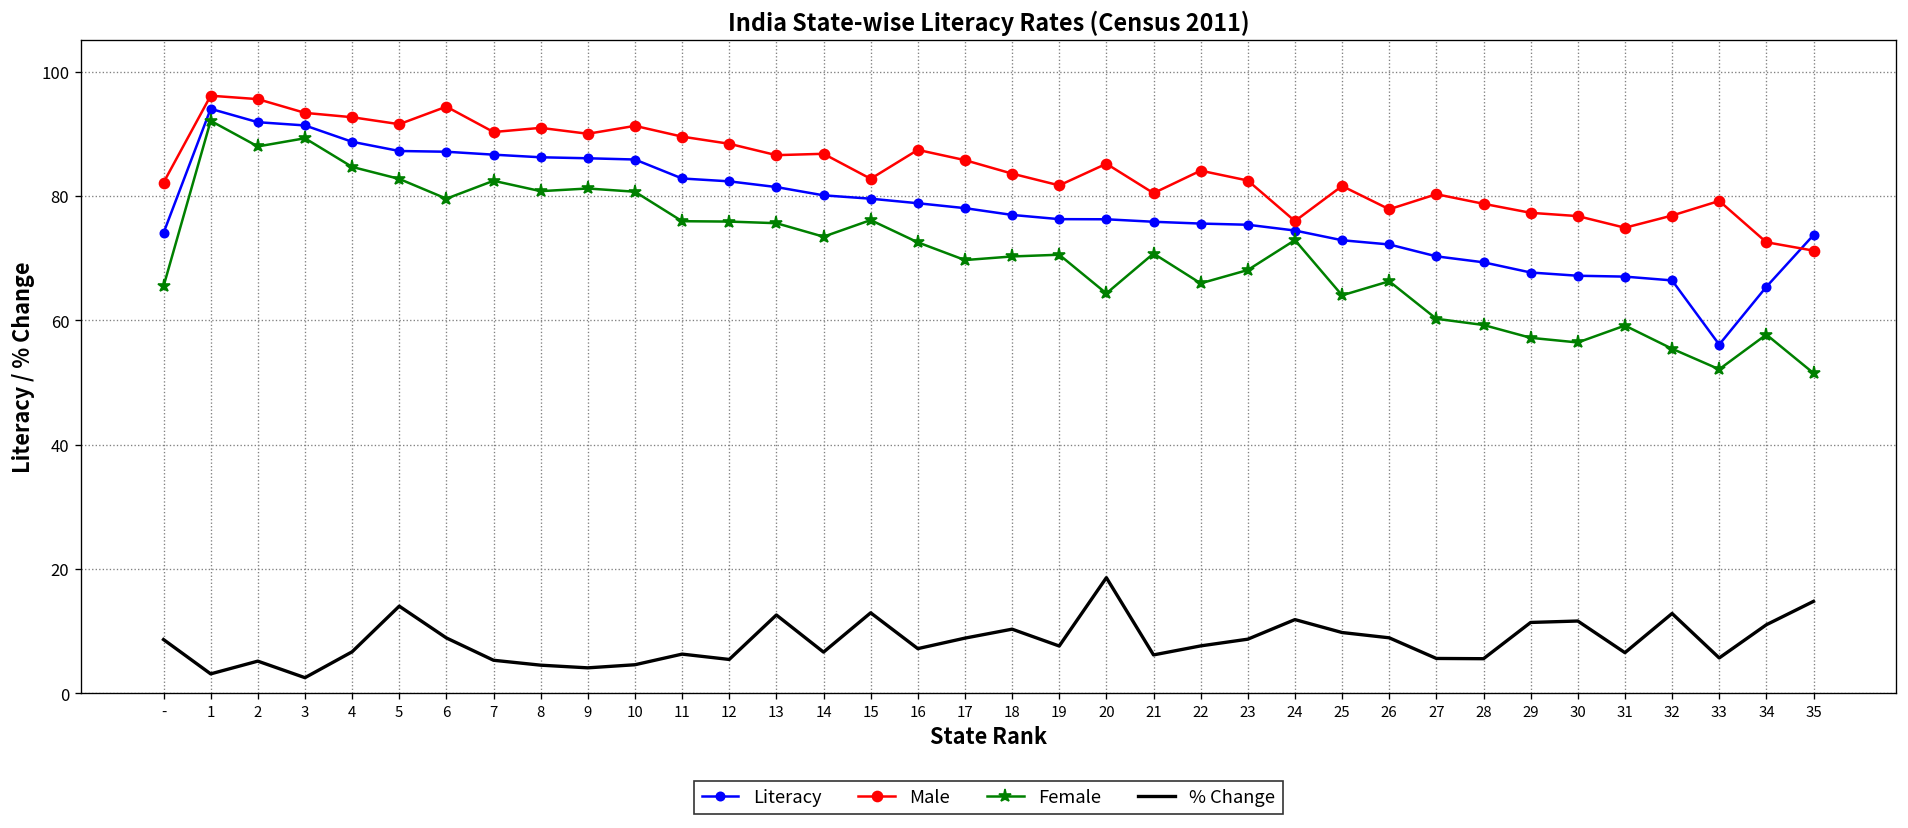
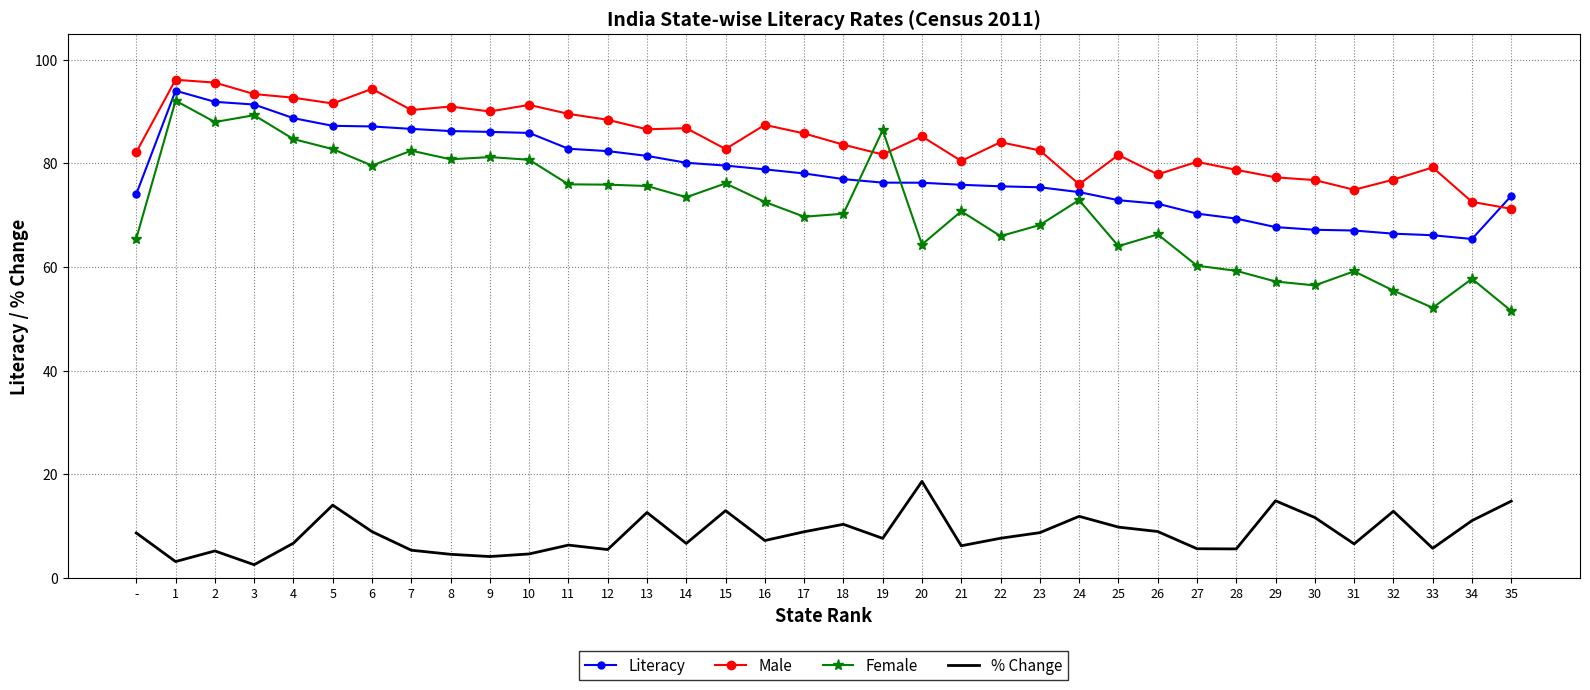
  {
    "Literacy": {
      "-": 74,
      "1": 94,
      "2": 92,
      "3": 91,
      "4": 89,
      "5": 87,
      "6": 87,
      "7": 87,
      "8": 86,
      "9": 86,
      "10": 86,
      "11": 83,
      "12": 82,
      "13": 81,
      "14": 80,
      "15": 80,
      "16": 79,
      "17": 78,
      "18": 77,
      "19": 76,
      "20": 76,
      "21": 76,
      "22": 76,
      "23": 75,
      "24": 74,
      "25": 73,
      "26": 72,
      "27": 70,
      "28": 69,
      "29": 68,
      "30": 67,
      "31": 67,
      "32": 66,
-     "33": 56,
+     "33": 66,
      "34": 65,
      "35": 74
    },
    "Male": {
      "-": 82,
      "1": 96,
      "2": 96,
      "3": 93,
      "4": 93,
      "5": 92,
      "6": 94,
      "7": 90,
      "8": 91,
      "9": 90,
      "10": 91,
      "11": 90,
      "12": 88,
      "13": 87,
      "14": 87,
      "15": 83,
      "16": 87,
      "17": 86,
      "18": 84,
      "19": 82,
      "20": 85,
      "21": 80,
      "22": 84,
      "23": 82,
      "24": 76,
      "25": 82,
      "26": 78,
      "27": 80,
      "28": 79,
      "29": 77,
      "30": 77,
      "31": 75,
      "32": 77,
      "33": 79,
      "34": 73,
      "35": 71
    },
    "Female": {
      "-": 65,
      "1": 92,
      "2": 88,
      "3": 89,
      "4": 85,
      "5": 83,
      "6": 80,
      "7": 82,
      "8": 81,
      "9": 81,
      "10": 81,
      "11": 76,
      "12": 76,
      "13": 76,
      "14": 73,
      "15": 76,
      "16": 73,
      "17": 70,
      "18": 70,
-     "19": 71,
+     "19": 86,
      "20": 64,
      "21": 71,
      "22": 66,
      "23": 68,
      "24": 73,
      "25": 64,
      "26": 66,
      "27": 60,
      "28": 59,
      "29": 57,
      "30": 56,
      "31": 59,
      "32": 55,
      "33": 52,
      "34": 58,
      "35": 52
    },
    "% Change": {
      "-": 9,
      "1": 3,
      "2": 5,
      "3": 3,
      "4": 7,
      "5": 14,
      "6": 9,
      "7": 5,
      "8": 5,
      "9": 4,
      "10": 5,
      "11": 6,
      "12": 5,
      "13": 13,
      "14": 7,
      "15": 13,
      "16": 7,
      "17": 9,
      "18": 10,
      "19": 8,
      "20": 19,
      "21": 6,
      "22": 8,
      "23": 9,
      "24": 12,
      "25": 10,
      "26": 9,
      "27": 6,
      "28": 6,
-     "29": 11,
+     "29": 15,
      "30": 12,
      "31": 7,
      "32": 13,
      "33": 6,
      "34": 11,
      "35": 15
    }
  }
